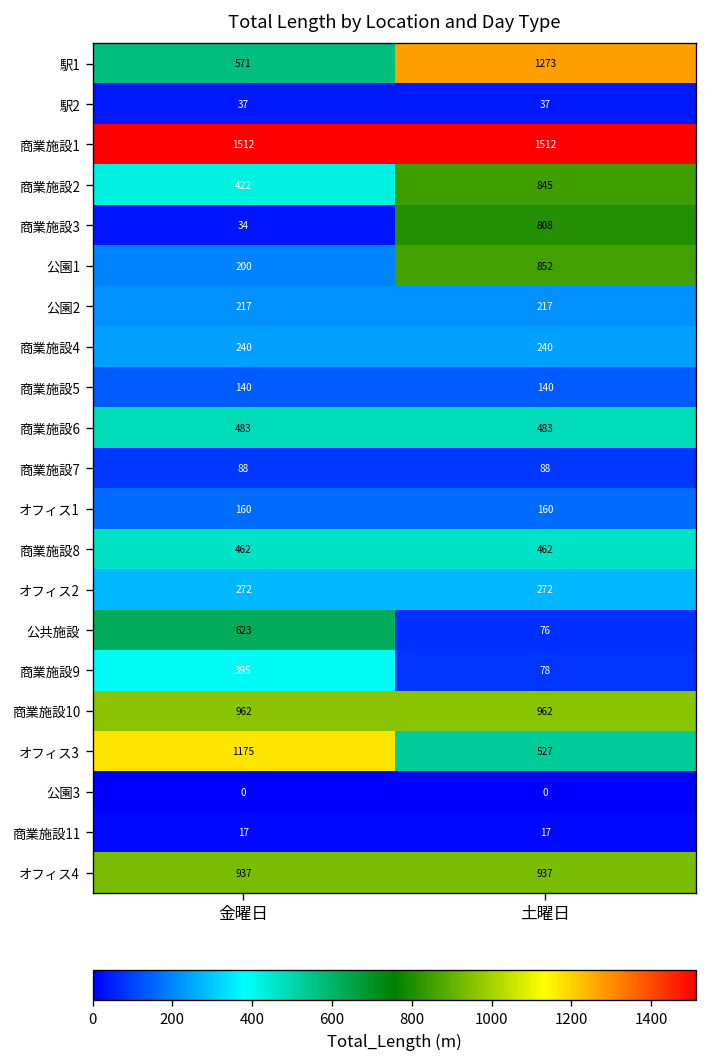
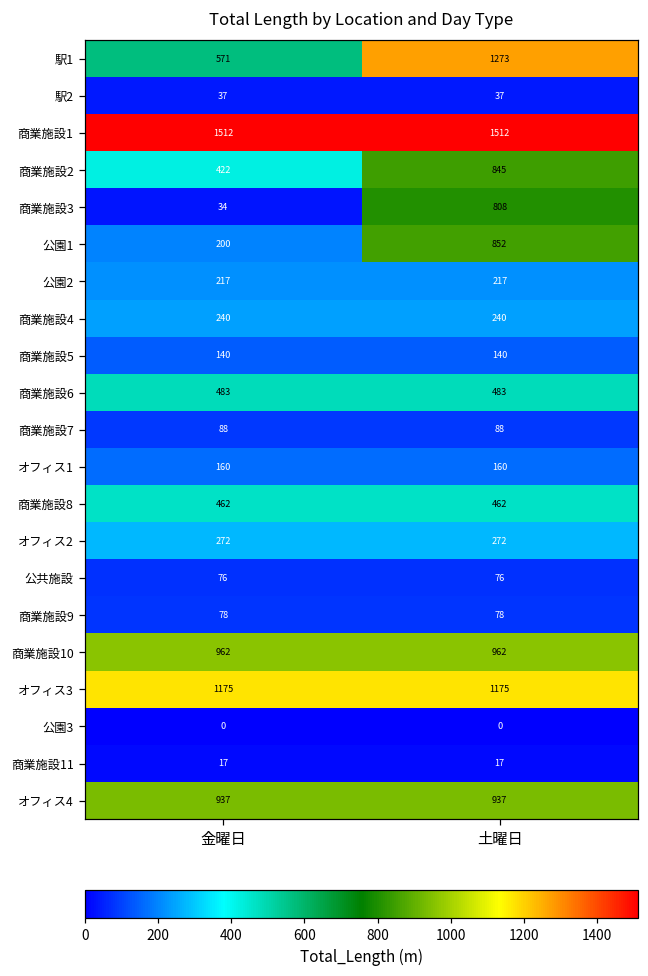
  {
    "駅1": {
      "金曜日": 571,
      "土曜日": 1273
    },
    "駅2": {
      "金曜日": 37,
      "土曜日": 37
    },
    "商業施設1": {
      "金曜日": 1512,
      "土曜日": 1512
    },
    "商業施設2": {
      "金曜日": 422,
      "土曜日": 845
    },
    "商業施設3": {
      "金曜日": 34,
      "土曜日": 808
    },
    "公園1": {
      "金曜日": 200,
      "土曜日": 852
    },
    "公園2": {
      "金曜日": 217,
      "土曜日": 217
    },
    "商業施設4": {
      "金曜日": 240,
      "土曜日": 240
    },
    "商業施設5": {
      "金曜日": 140,
      "土曜日": 140
    },
    "商業施設6": {
      "金曜日": 483,
      "土曜日": 483
    },
    "商業施設7": {
      "金曜日": 88,
      "土曜日": 88
    },
    "オフィス1": {
      "金曜日": 160,
      "土曜日": 160
    },
    "商業施設8": {
      "金曜日": 462,
      "土曜日": 462
    },
    "オフィス2": {
      "金曜日": 272,
      "土曜日": 272
    },
    "公共施設": {
-     "金曜日": 623,
+     "金曜日": 76,
      "土曜日": 76
    },
    "商業施設9": {
-     "金曜日": 395,
+     "金曜日": 78,
      "土曜日": 78
    },
    "商業施設10": {
      "金曜日": 962,
      "土曜日": 962
    },
    "オフィス3": {
      "金曜日": 1175,
-     "土曜日": 527
+     "土曜日": 1175
    },
    "公園3": {
      "金曜日": 0,
      "土曜日": 0
    },
    "商業施設11": {
      "金曜日": 17,
      "土曜日": 17
    },
    "オフィス4": {
      "金曜日": 937,
      "土曜日": 937
    }
  }
